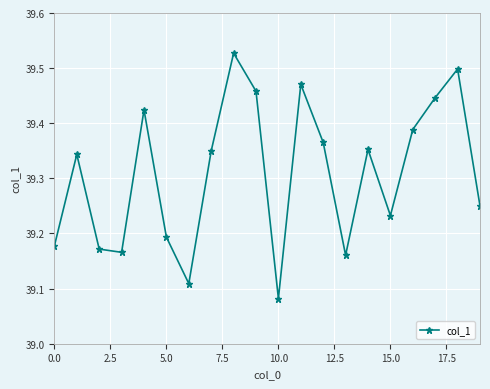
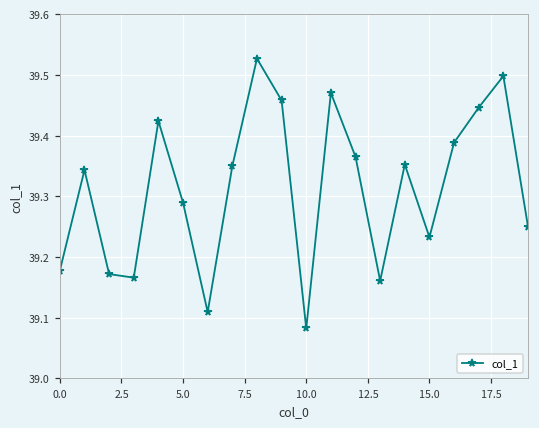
  {
    "0.0": 39.18,
-   "5.0": 39.19,
+   "5.0": 39.29,
    "10.0": 39.08,
    "15.0": 39.23
  }
